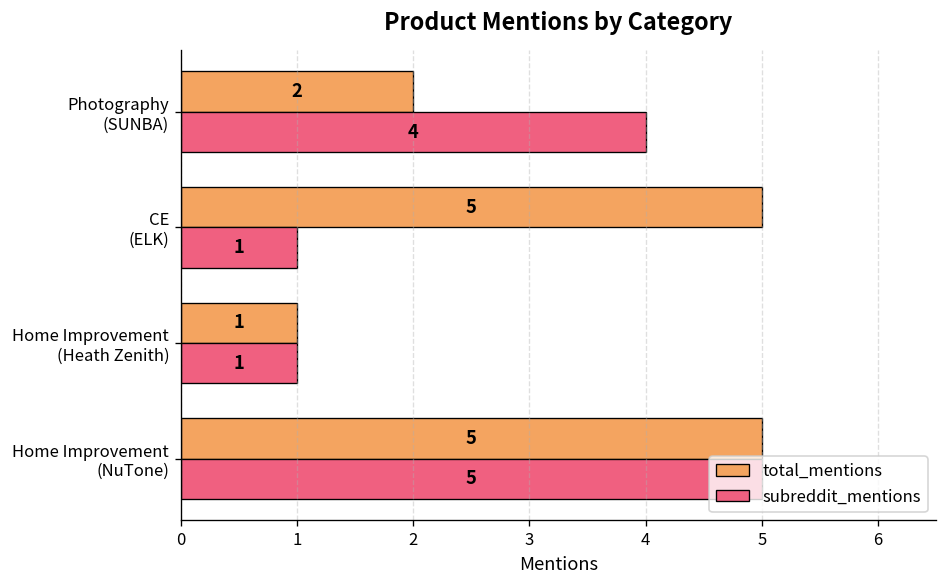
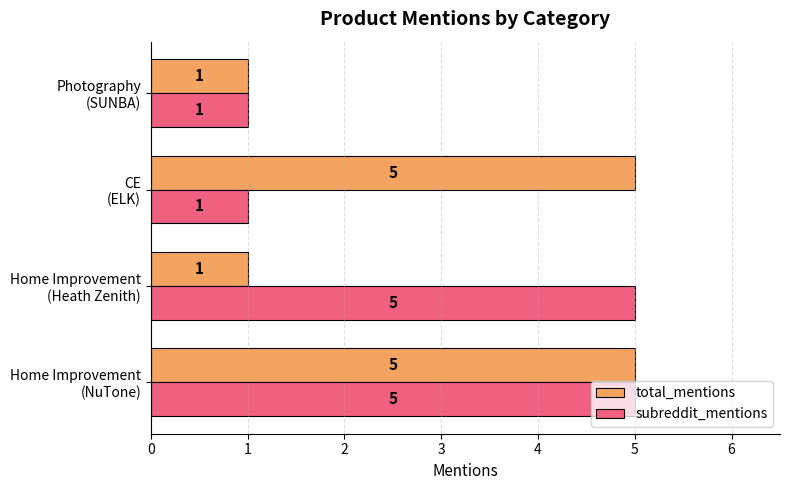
  {
    "total_mentions": {
-     "Photography (SUNBA)": 2,
+     "Photography (SUNBA)": 1,
      "CE (ELK)": 5,
      "Home Improvement (Heath Zenith)": 1,
      "Home Improvement (NuTone)": 5
    },
    "subreddit_mentions": {
-     "Photography (SUNBA)": 4,
+     "Photography (SUNBA)": 1,
      "CE (ELK)": 1,
-     "Home Improvement (Heath Zenith)": 1
+     "Home Improvement (Heath Zenith)": 5
    }
  }
